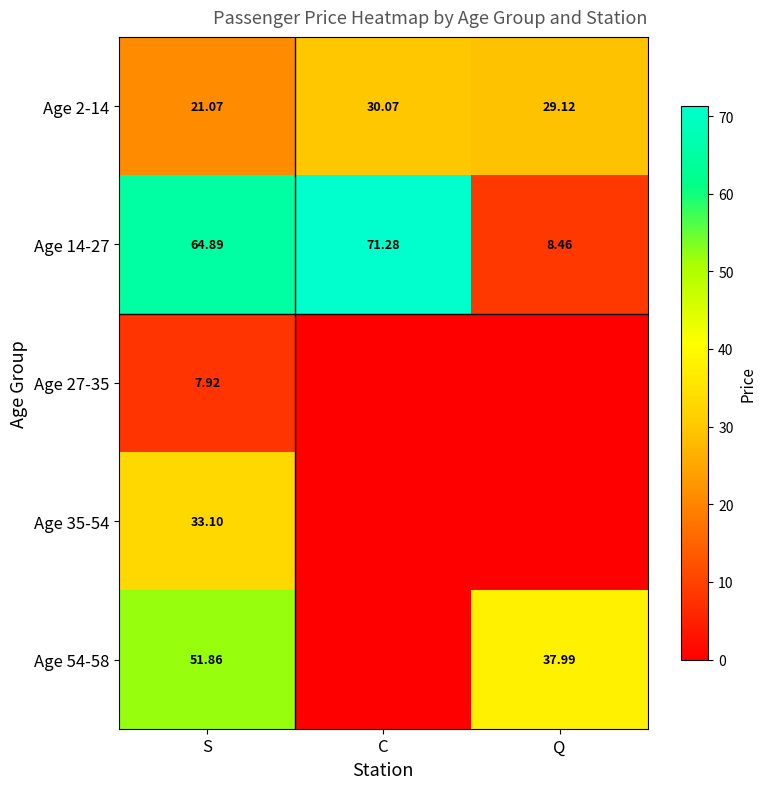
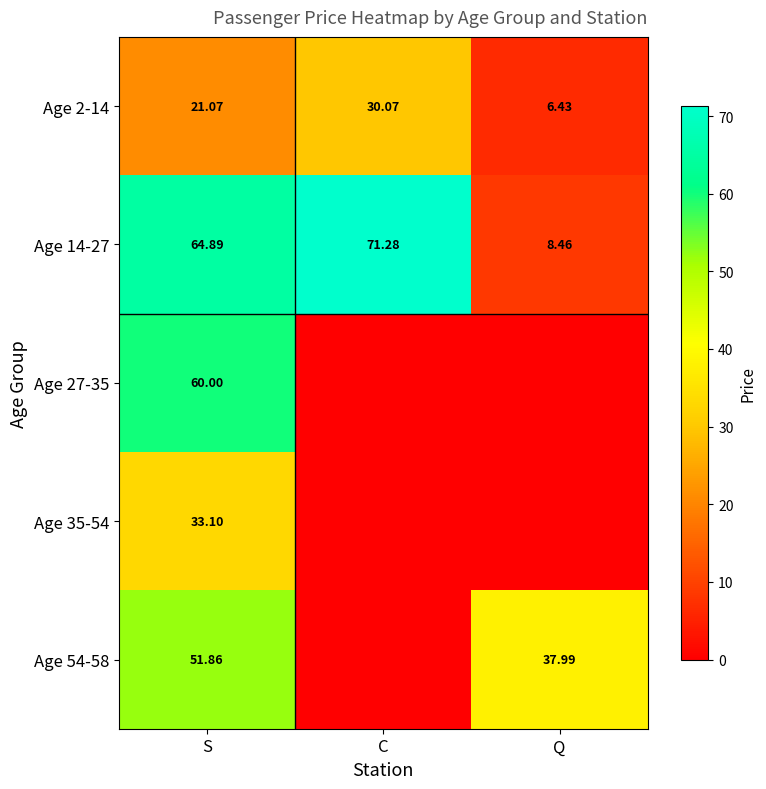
  {
    "Age 2-14": {
      "S": 21.07,
      "C": 30.07,
-     "Q": 29.12
+     "Q": 6.43
    },
    "Age 14-27": {
      "S": 64.89,
      "C": 71.28,
      "Q": 8.46
    },
    "Age 27-35": {
-     "S": 7.92
+     "S": 60.00
    },
    "Age 35-54": {
      "S": 33.10
    },
    "Age 54-58": {
      "S": 51.86,
      "Q": 37.99
    }
  }
